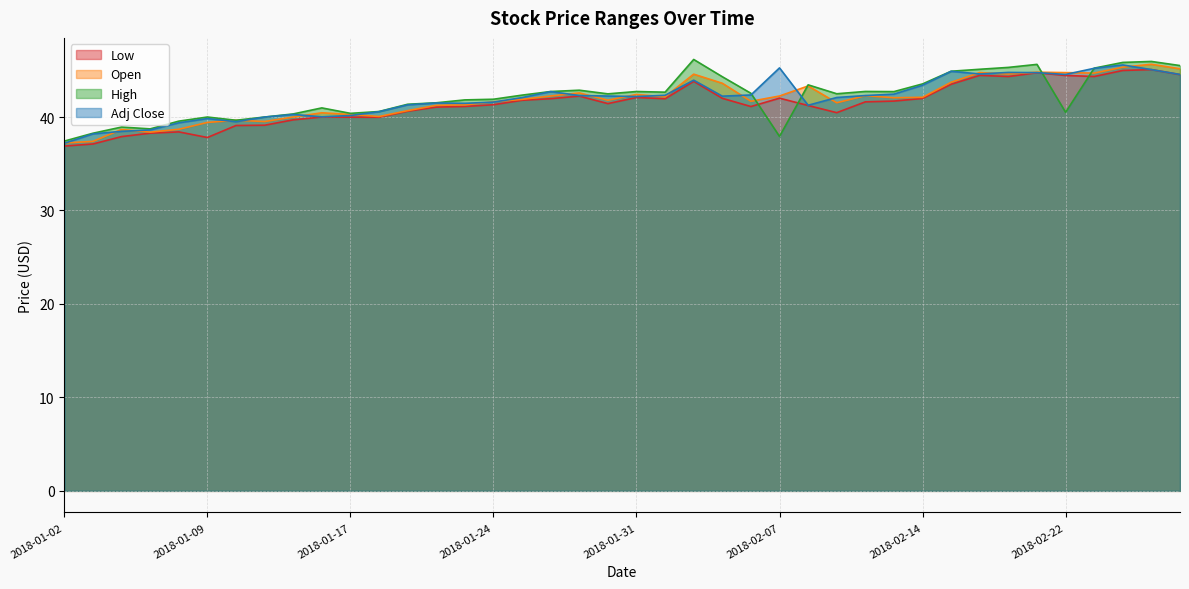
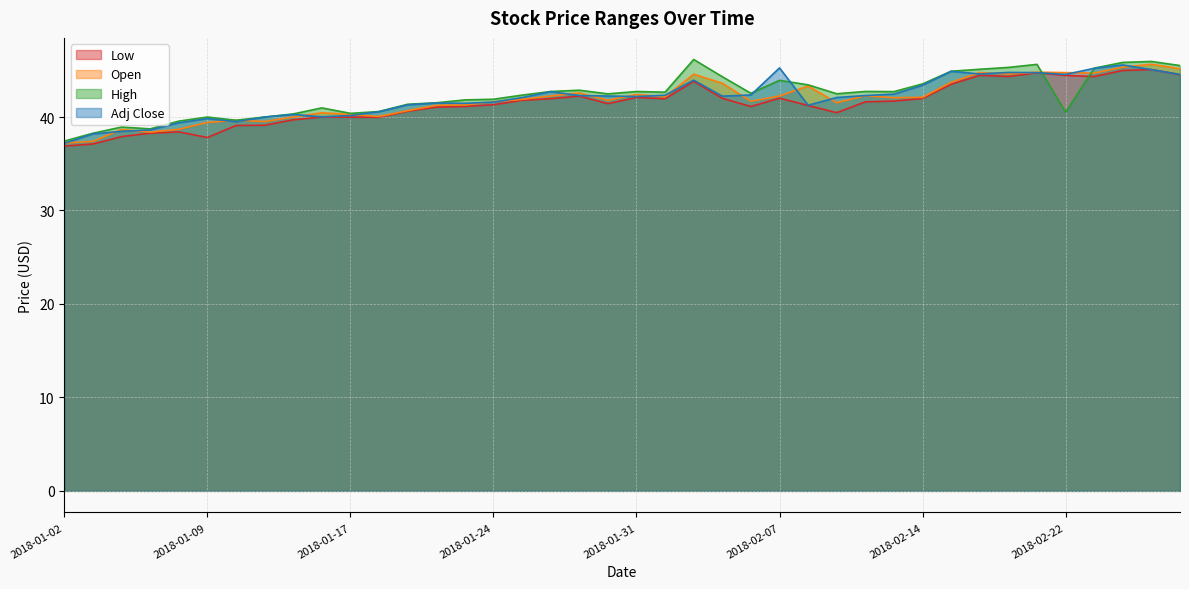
  {
    "Low": {
      "2018-01-02": 37,
      "2018-01-09": 38,
      "2018-01-24": 41
    },
    "Open": {
      "2018-01-09": 39
    },
    "High": {
      "2018-01-24": 42,
      "2018-01-31": 43,
-     "2018-02-07": 38,
+     "2018-02-07": 44,
      "2018-02-22": 41
    },
    "Adj Close": {
      "2018-02-07": 45
    }
  }
